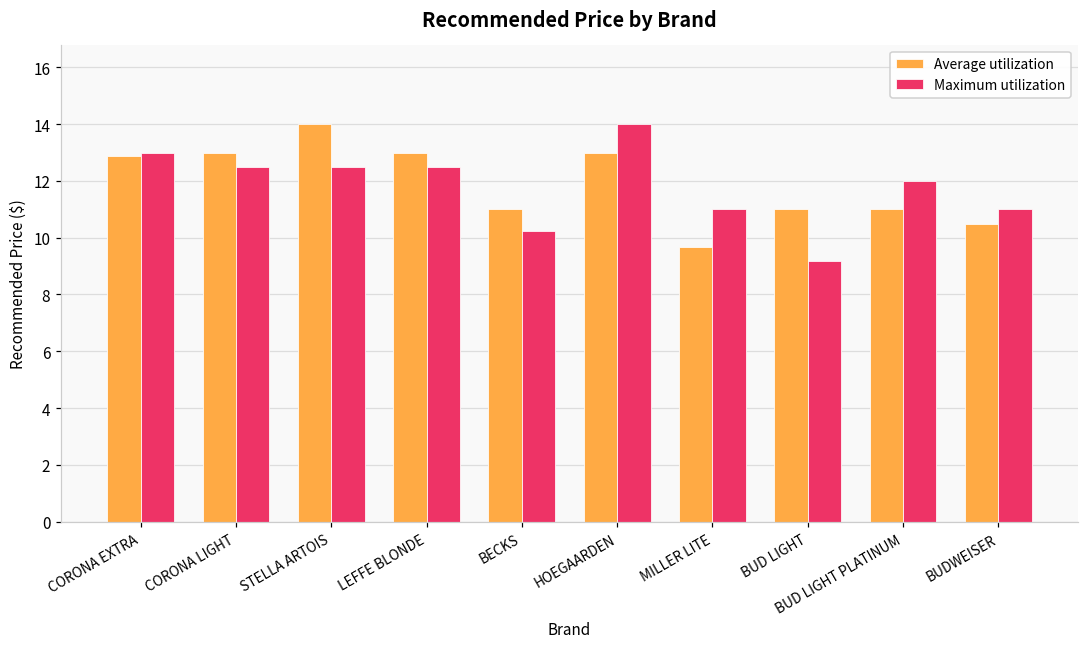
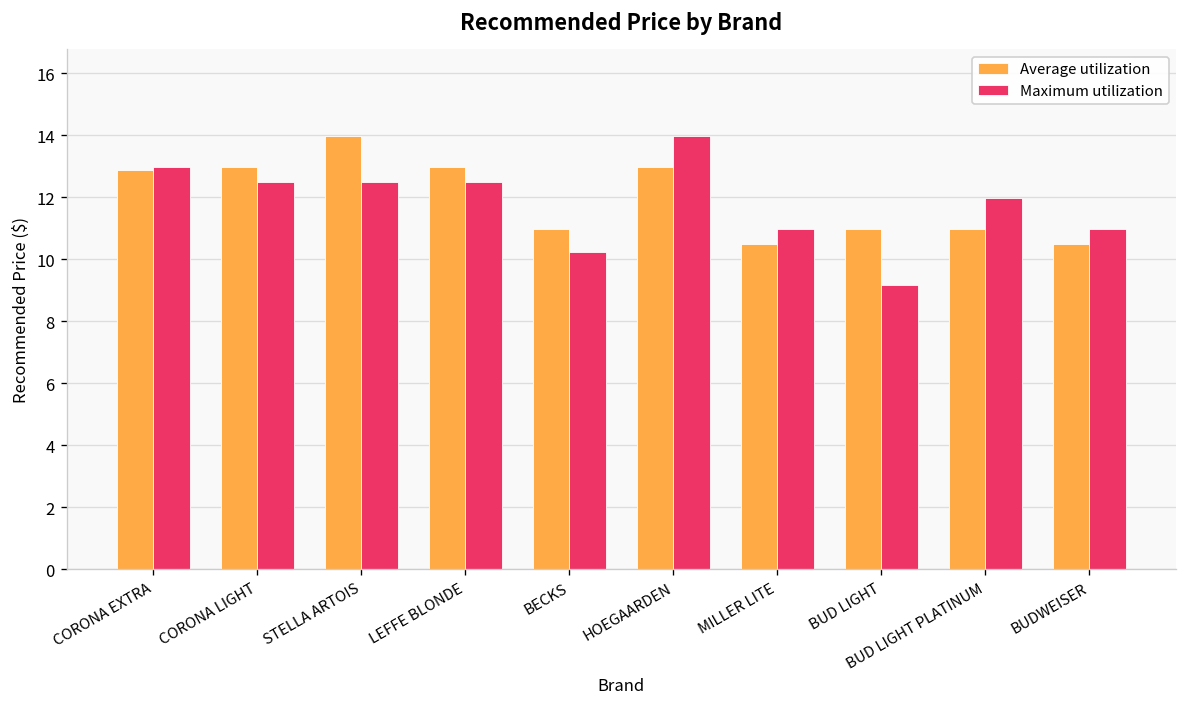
  {
    "Average utilization": {
      "CORONA EXTRA": 12.9,
      "CORONA LIGHT": 13.0,
      "STELLA ARTOIS": 14.0,
      "LEFFE BLONDE": 13.0,
      "BECKS": 11.0,
      "HOEGAARDEN": 13.0,
-     "MILLER LITE": 9.7,
+     "MILLER LITE": 10.5,
      "BUD LIGHT": 11.0,
      "BUD LIGHT PLATINUM": 11.0,
      "BUDWEISER": 10.5
    },
    "Maximum utilization": {
      "CORONA EXTRA": 13.0,
      "CORONA LIGHT": 12.5,
      "STELLA ARTOIS": 12.5,
      "LEFFE BLONDE": 12.5,
      "BECKS": 10.2,
      "HOEGAARDEN": 14.0,
      "MILLER LITE": 11.0,
      "BUD LIGHT": 9.2,
      "BUD LIGHT PLATINUM": 12.0,
      "BUDWEISER": 11.0
    }
  }
